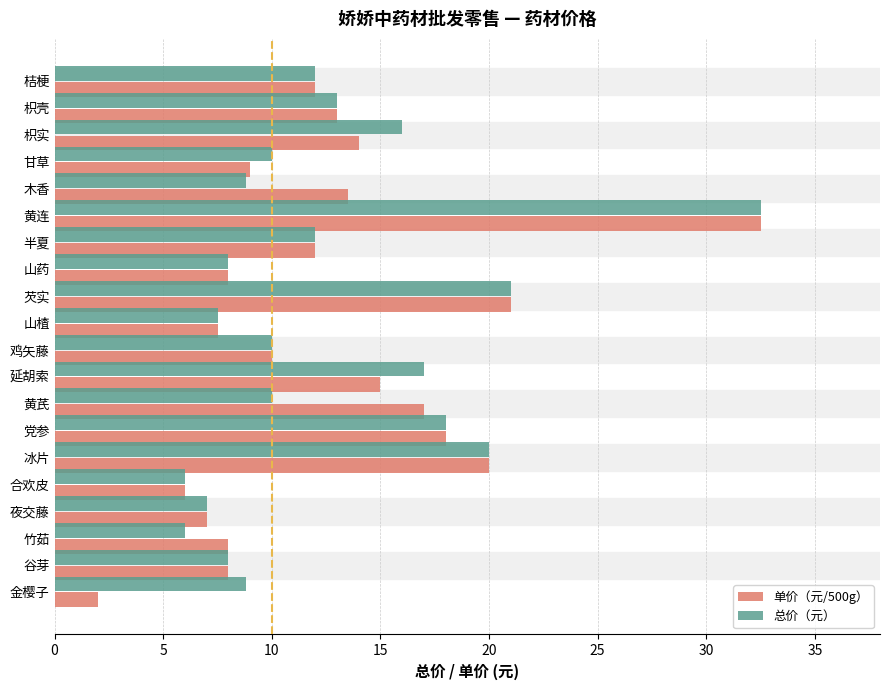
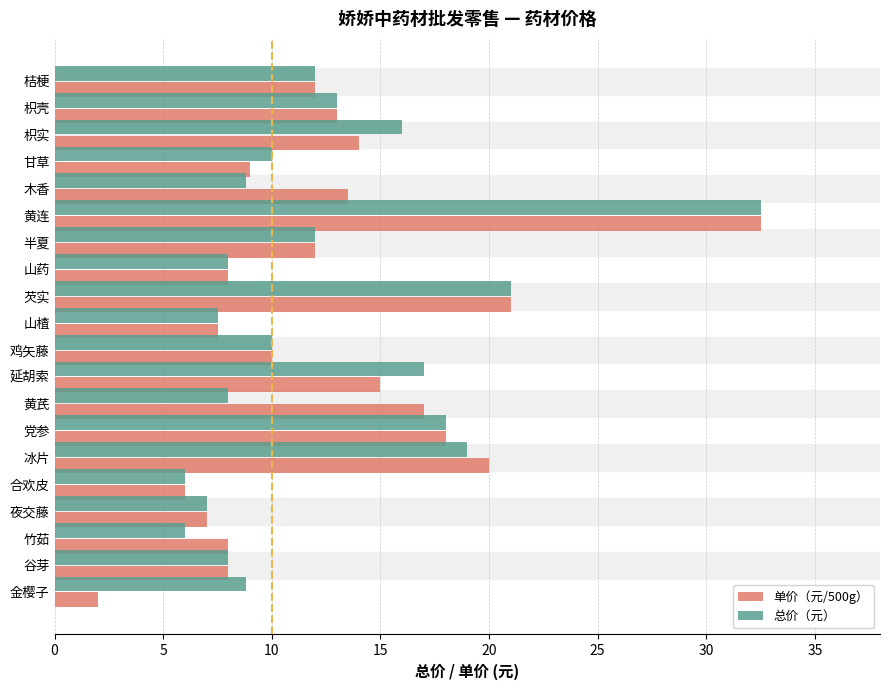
  {
    "单价（元/500g）": {
      "桔梗": 12,
      "枳壳": 13,
      "枳实": 14,
      "甘草": 9,
      "木香": 13.5,
      "黄连": 32.5,
      "半夏": 12,
      "山药": 8,
      "芡实": 21,
      "山楂": 7.5,
      "鸡矢藤": 10,
      "延胡索": 15,
      "黄芪": 17,
      "党参": 18,
      "冰片": 20,
      "合欢皮": 6,
      "夜交藤": 7,
      "竹茹": 8,
      "谷芽": 8,
      "金樱子": 2
    },
    "总价（元）": {
      "桔梗": 12,
      "枳壳": 13,
      "枳实": 16,
      "甘草": 10,
      "木香": 8.8,
      "黄连": 32.5,
      "半夏": 12,
      "山药": 8,
      "芡实": 21,
      "山楂": 7.5,
      "鸡矢藤": 10,
      "延胡索": 17,
-     "黄芪": 10,
+     "黄芪": 8,
      "党参": 18,
-     "冰片": 20,
+     "冰片": 19,
      "合欢皮": 6,
      "夜交藤": 7,
      "竹茹": 6,
      "谷芽": 8,
      "金樱子": 8.8
    }
  }
